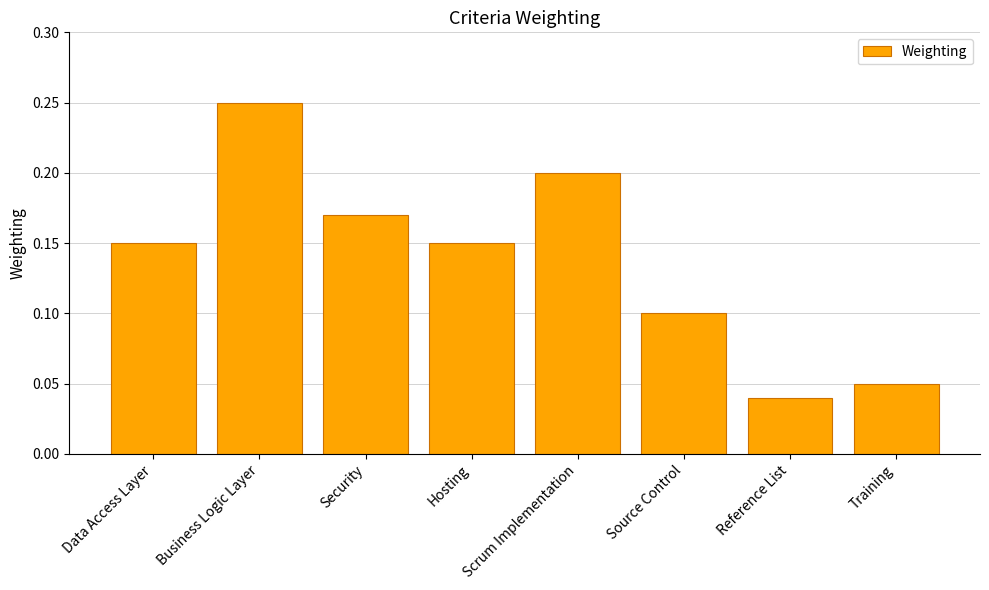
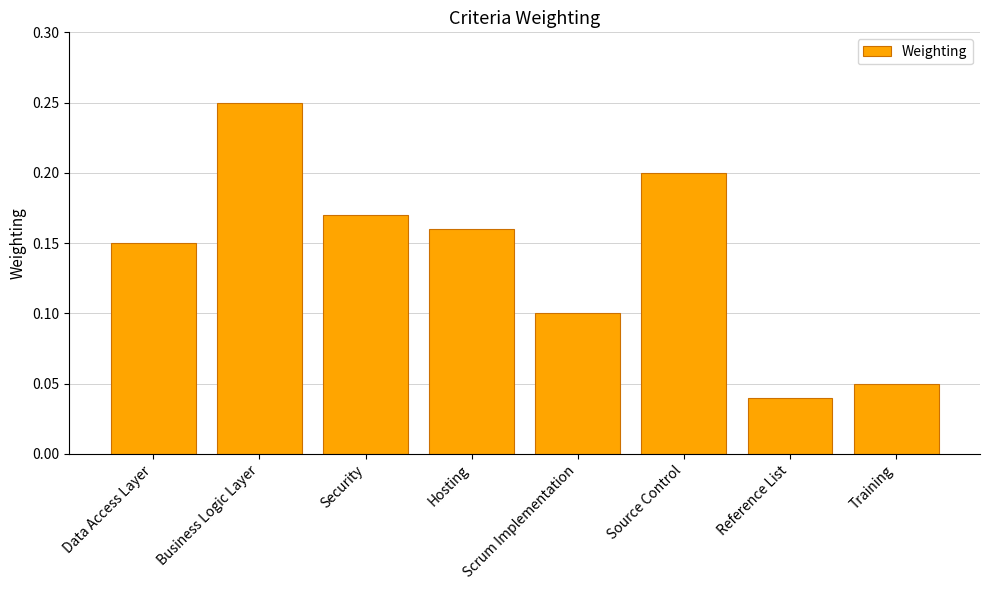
  {
    "Data Access Layer": 0.15,
    "Business Logic Layer": 0.25,
    "Security": 0.17,
-   "Hosting": 0.15,
-   "Scrum Implementation": 0.2,
-   "Source Control": 0.1,
+   "Hosting": 0.16,
+   "Scrum Implementation": 0.1,
+   "Source Control": 0.2,
    "Reference List": 0.04,
    "Training": 0.05
  }
